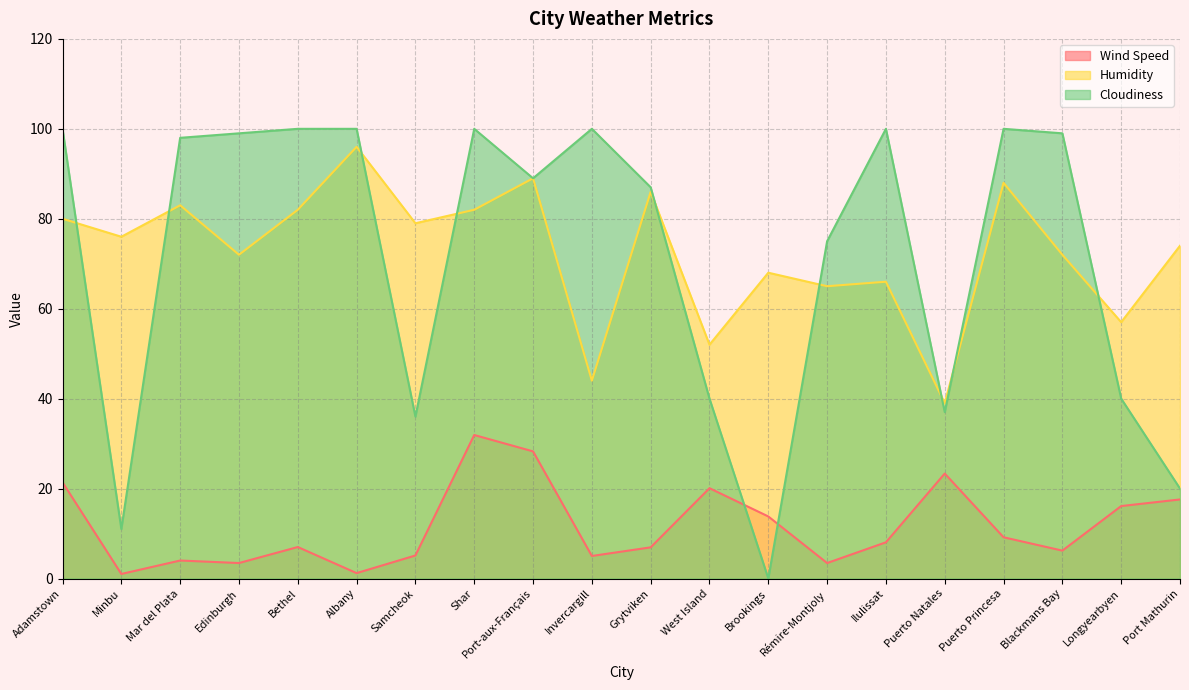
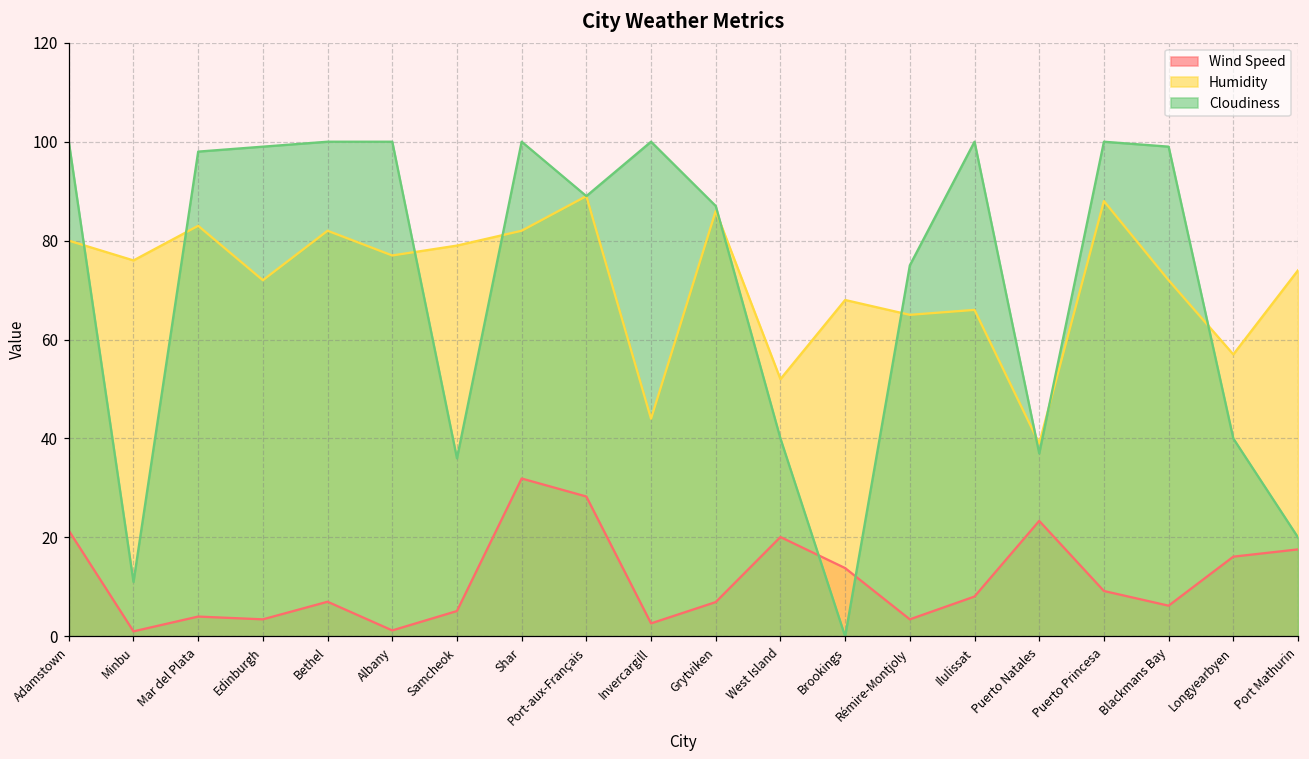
  {
    "Wind Speed": {
      "Adamstown": 21,
      "Minbu": 1,
      "Mar del Plata": 4,
      "Edinburgh": 3,
      "Bethel": 7,
      "Albany": 1,
      "Samcheok": 5,
      "Shar": 32,
      "Port-aux-Français": 28,
-     "Invercargill": 5,
+     "Invercargill": 3,
      "Grytviken": 7,
      "West Island": 20,
      "Brookings": 14,
      "Rémire-Montjoly": 3,
      "Ilulissat": 8,
      "Puerto Natales": 23,
      "Puerto Princesa": 9,
      "Blackmans Bay": 6,
      "Longyearbyen": 16,
      "Port Mathurin": 18
    },
    "Humidity": {
      "Adamstown": 80,
      "Minbu": 76,
      "Mar del Plata": 83,
      "Edinburgh": 72,
      "Bethel": 82,
-     "Albany": 96,
+     "Albany": 77,
      "Samcheok": 79,
      "Shar": 82,
      "Invercargill": 44,
      "Grytviken": 86,
      "West Island": 52,
      "Brookings": 68,
      "Rémire-Montjoly": 65,
      "Ilulissat": 66,
      "Puerto Natales": 39,
      "Puerto Princesa": 88,
      "Blackmans Bay": 72,
      "Longyearbyen": 57,
      "Port Mathurin": 74
    },
    "Cloudiness": {
      "Adamstown": 100,
      "Minbu": 11,
      "Mar del Plata": 98,
      "Edinburgh": 99,
      "Bethel": 100,
      "Albany": 100,
      "Samcheok": 36,
      "Shar": 100,
      "Invercargill": 100,
      "Grytviken": 87,
      "West Island": 40,
      "Brookings": 0,
      "Rémire-Montjoly": 75,
      "Ilulissat": 100,
      "Puerto Natales": 37,
      "Puerto Princesa": 100,
      "Blackmans Bay": 99,
      "Longyearbyen": 40,
      "Port Mathurin": 20
    }
  }
